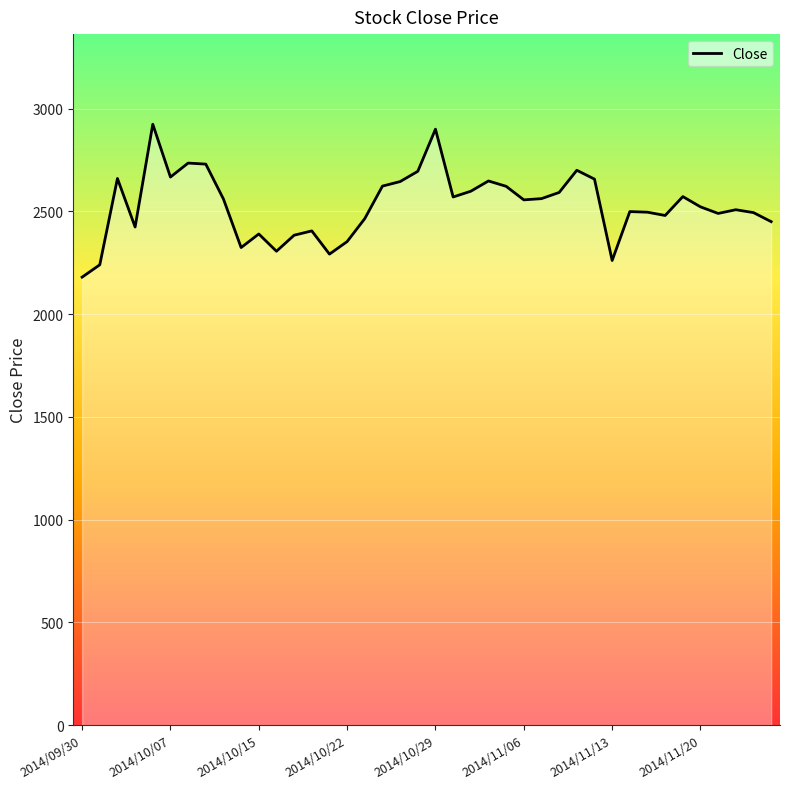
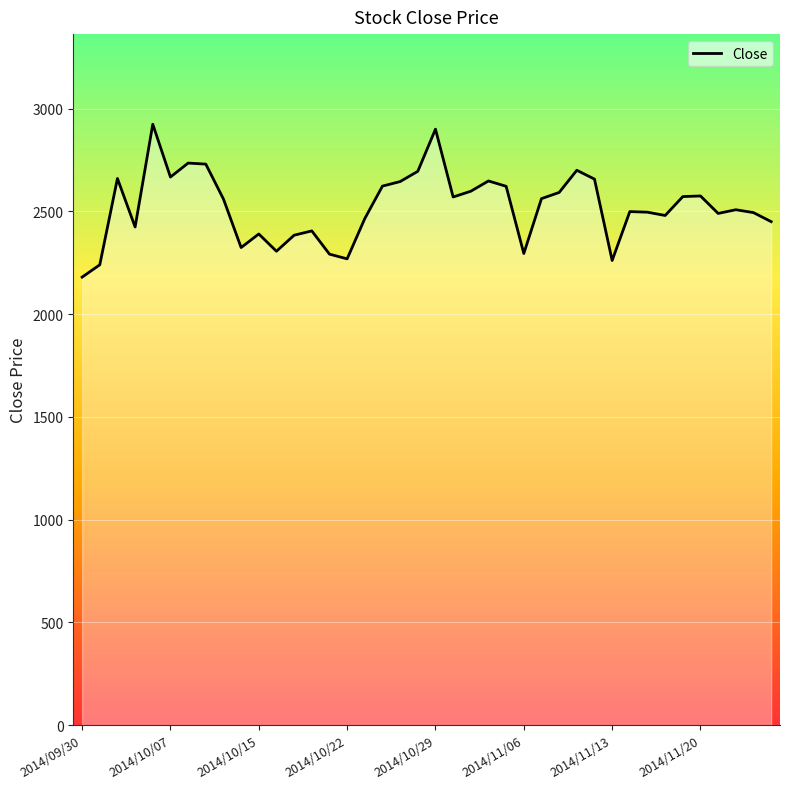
  {
    "2014/09/30": 2180,
    "2014/10/07": 2670,
    "2014/10/15": 2390,
-   "2014/10/22": 2350,
+   "2014/10/22": 2270,
    "2014/10/29": 2900,
-   "2014/11/06": 2560,
+   "2014/11/06": 2300,
    "2014/11/13": 2260,
-   "2014/11/20": 2520
+   "2014/11/20": 2580
  }
